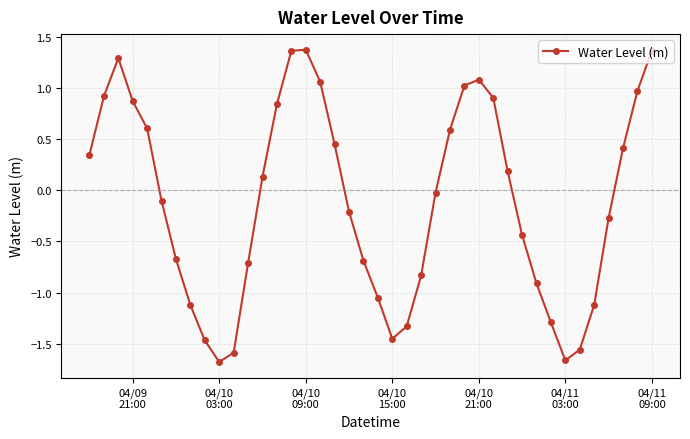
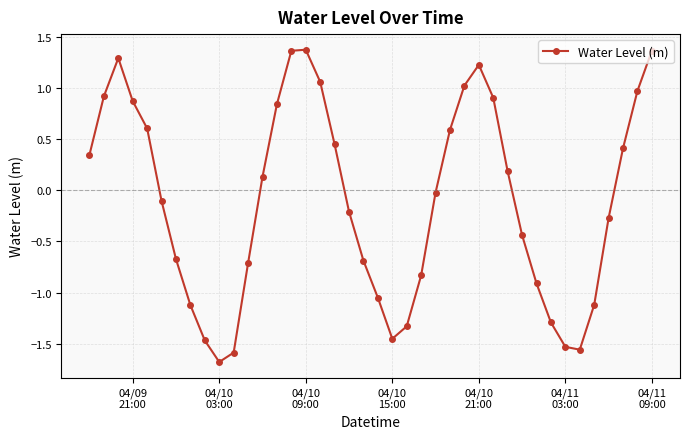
  {
    "04/09 21:00": 0.87,
    "04/10 03:00": -1.68,
    "04/10 09:00": 1.37,
    "04/10 15:00": -1.45,
-   "04/10 21:00": 1.08,
-   "04/11 03:00": -1.66
+   "04/10 21:00": 1.23,
+   "04/11 03:00": -1.53
  }
